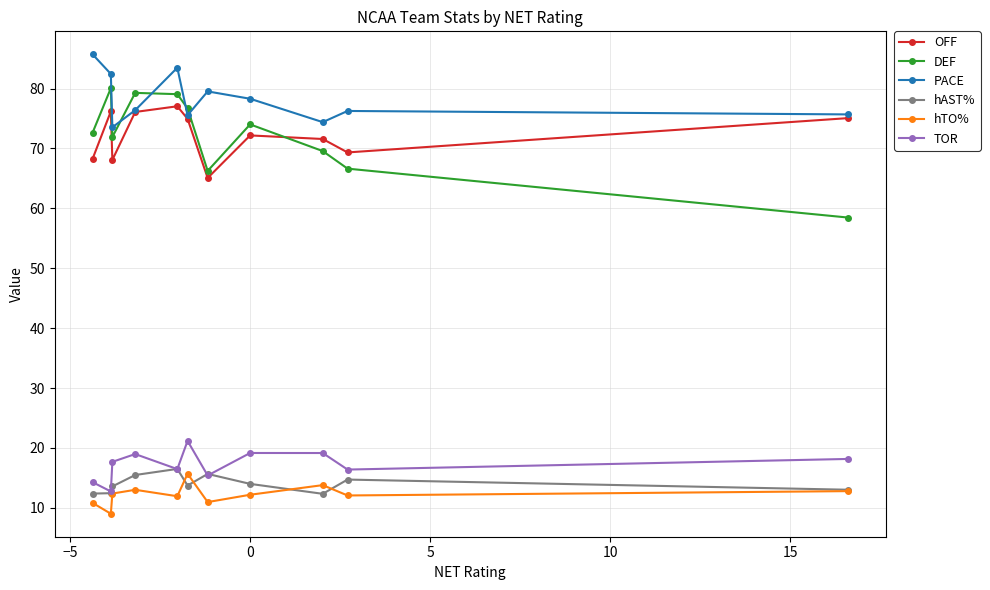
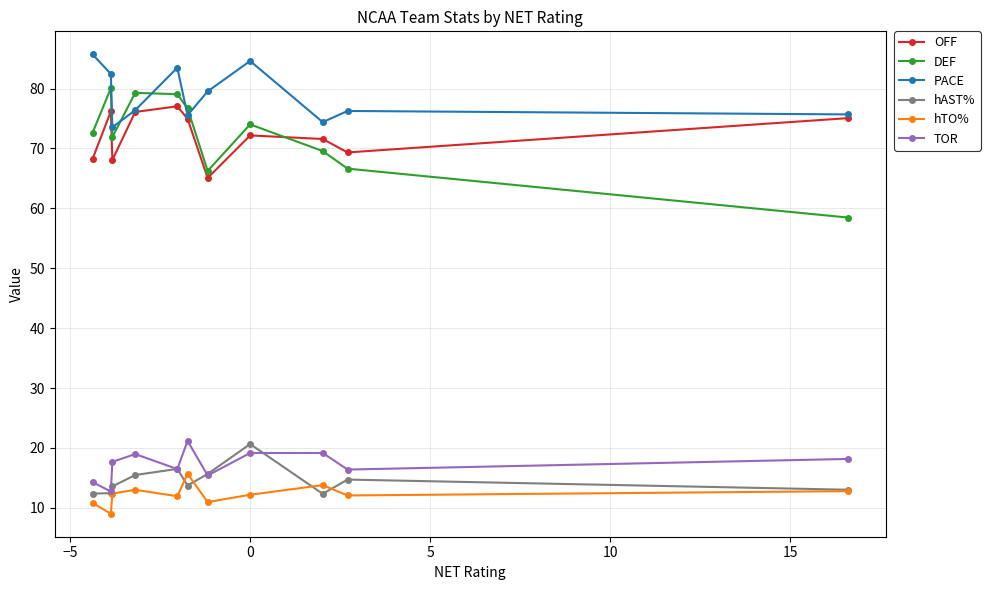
  {
    "OFF": {
      "0": 72
    },
    "DEF": {
      "0": 74
    },
    "PACE": {
-     "0": 78
+     "0": 85
    },
    "hAST%": {
-     "0": 14
+     "0": 21
    },
    "hTO%": {
      "0": 12
    },
    "TOR": {
      "0": 19
    }
  }
